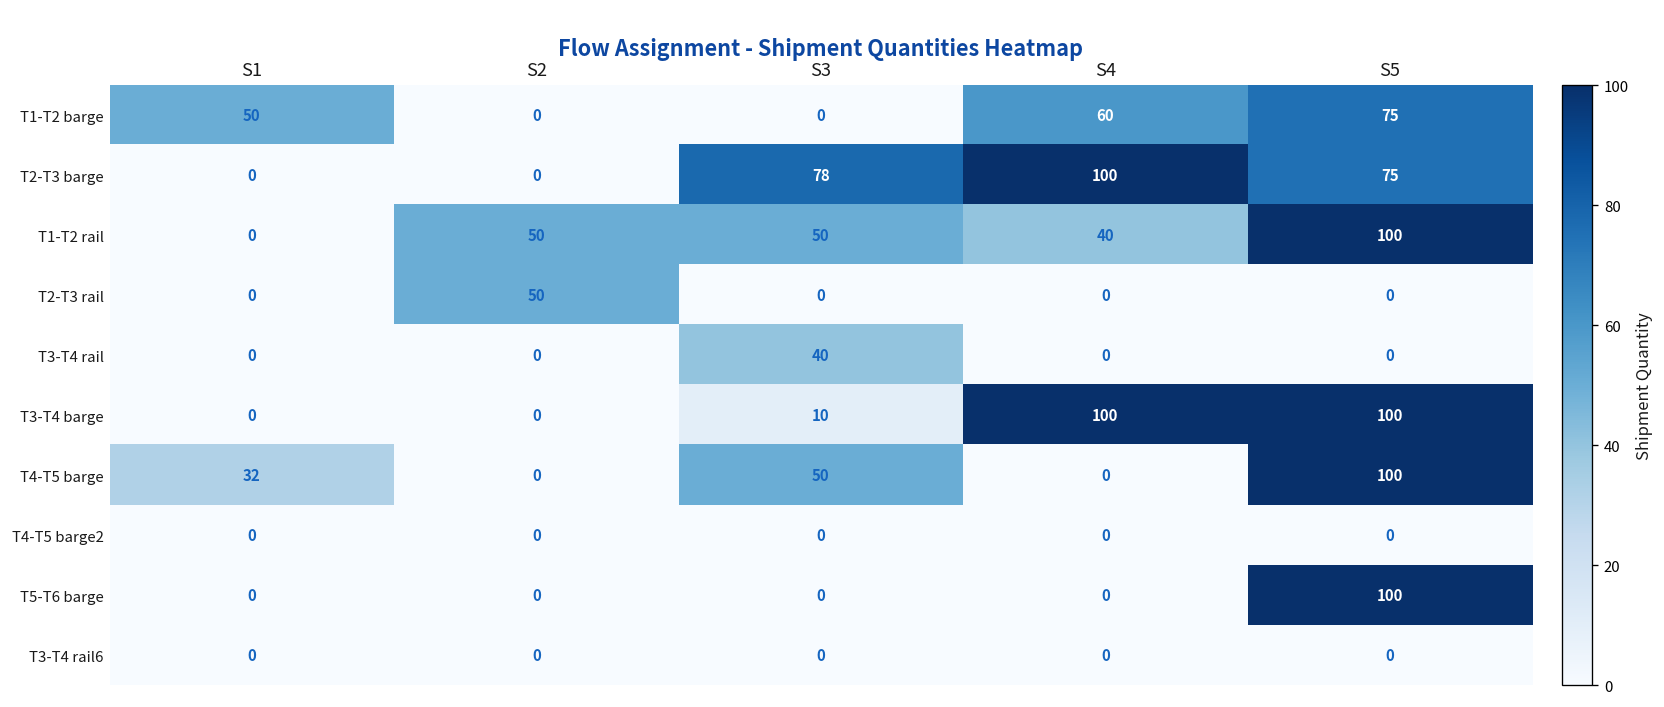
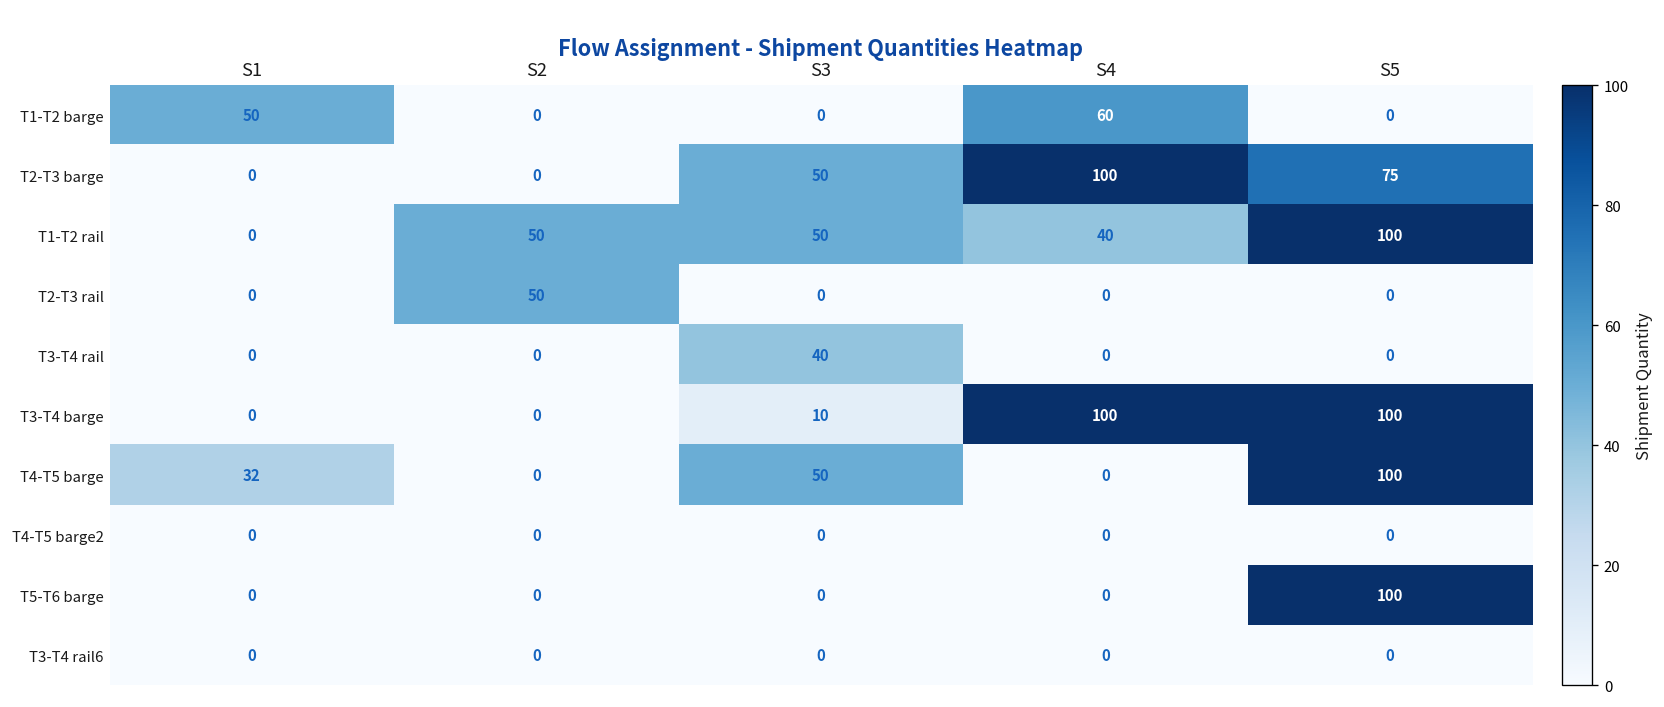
  {
    "T1-T2 barge": {
      "S1": 50,
      "S2": 0,
      "S3": 0,
      "S4": 60,
-     "S5": 75
+     "S5": 0
    },
    "T2-T3 barge": {
      "S1": 0,
      "S2": 0,
-     "S3": 78,
+     "S3": 50,
      "S4": 100,
      "S5": 75
    },
    "T1-T2 rail": {
      "S1": 0,
      "S2": 50,
      "S3": 50,
      "S4": 40,
      "S5": 100
    },
    "T2-T3 rail": {
      "S1": 0,
      "S2": 50,
      "S3": 0,
      "S4": 0,
      "S5": 0
    },
    "T3-T4 rail": {
      "S1": 0,
      "S2": 0,
      "S3": 40,
      "S4": 0,
      "S5": 0
    },
    "T3-T4 barge": {
      "S1": 0,
      "S2": 0,
      "S3": 10,
      "S4": 100,
      "S5": 100
    },
    "T4-T5 barge": {
      "S1": 32,
      "S2": 0,
      "S3": 50,
      "S4": 0,
      "S5": 100
    },
    "T4-T5 barge2": {
      "S1": 0,
      "S2": 0,
      "S3": 0,
      "S4": 0,
      "S5": 0
    },
    "T5-T6 barge": {
      "S1": 0,
      "S2": 0,
      "S3": 0,
      "S4": 0,
      "S5": 100
    },
    "T3-T4 rail6": {
      "S1": 0,
      "S2": 0,
      "S3": 0,
      "S4": 0,
      "S5": 0
    }
  }
